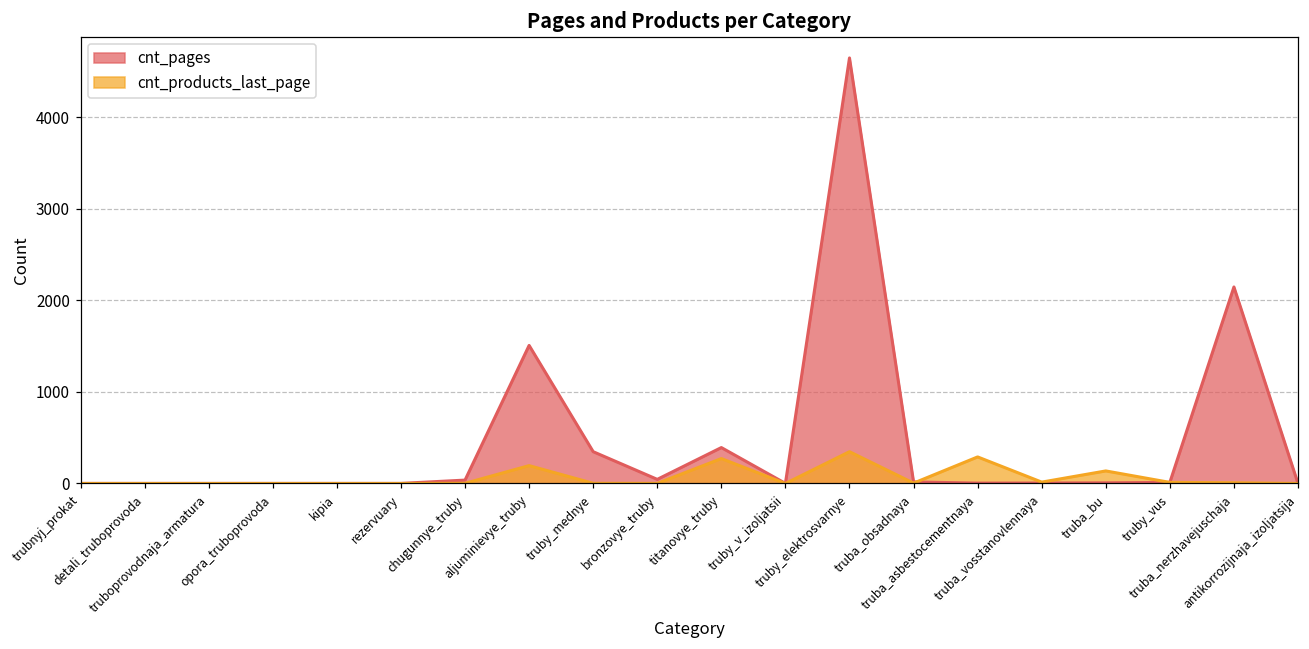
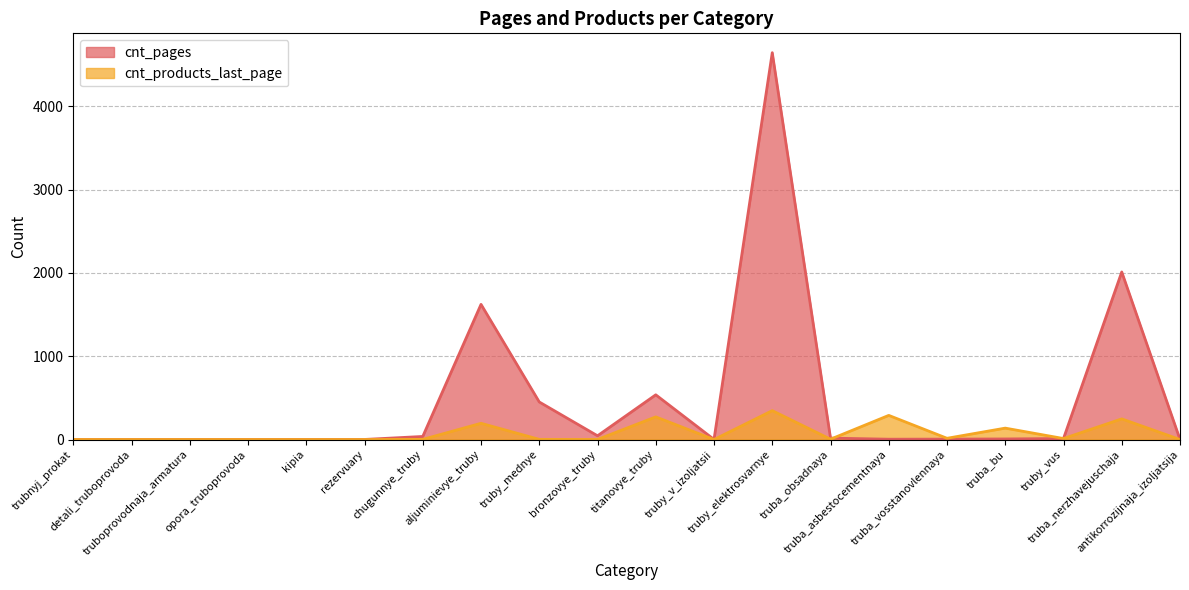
  {
    "cnt_pages": {
      "chugunnye_truby": 0,
-     "aljuminievye_truby": 1500,
-     "truby_mednye": 300,
+     "aljuminievye_truby": 1600,
+     "truby_mednye": 500,
      "bronzovye_truby": 0,
-     "titanovye_truby": 400,
+     "titanovye_truby": 500,
      "truby_elektrosvarnye": 4600,
      "truba_asbestocementnaya": 0,
      "truba_bu": 0,
-     "truba_nerzhavejuschaja": 2100
+     "truba_nerzhavejuschaja": 2000
    },
    "cnt_products_last_page": {
      "chugunnye_truby": 0,
      "aljuminievye_truby": 200,
      "truby_mednye": 0,
      "bronzovye_truby": 0,
      "titanovye_truby": 300,
      "truby_elektrosvarnye": 300,
      "truba_asbestocementnaya": 300,
      "truba_bu": 100,
-     "truba_nerzhavejuschaja": 0
+     "truba_nerzhavejuschaja": 200
    }
  }
